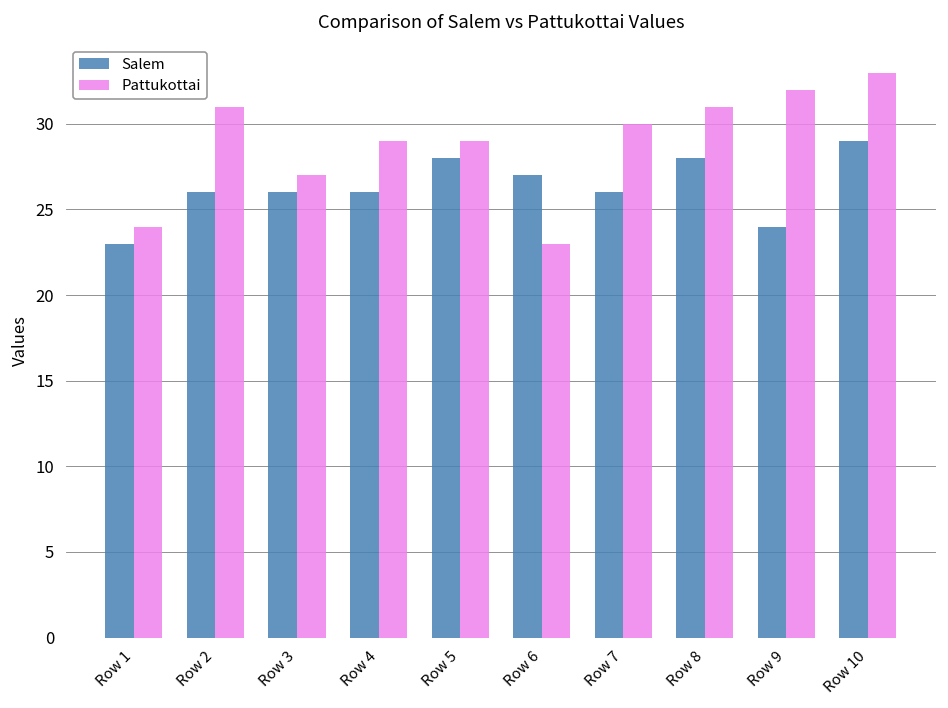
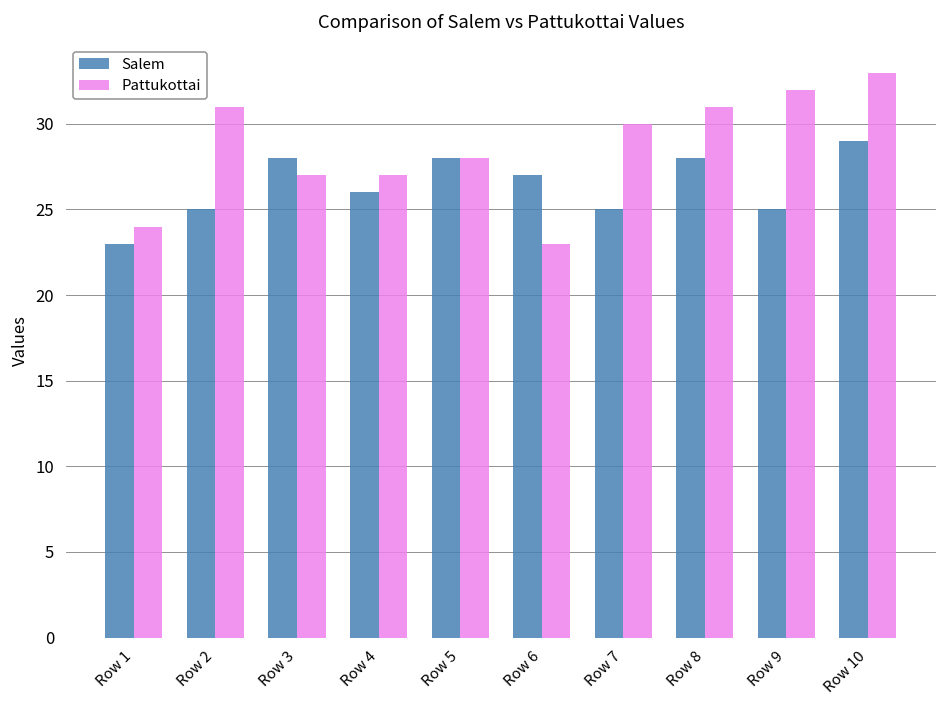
  {
    "Salem": {
      "Row 1": 23,
-     "Row 2": 26,
-     "Row 3": 26,
+     "Row 2": 25,
+     "Row 3": 28,
      "Row 4": 26,
      "Row 5": 28,
      "Row 6": 27,
-     "Row 7": 26,
+     "Row 7": 25,
      "Row 8": 28,
-     "Row 9": 24,
+     "Row 9": 25,
      "Row 10": 29
    },
    "Pattukottai": {
      "Row 1": 24,
      "Row 2": 31,
      "Row 3": 27,
-     "Row 4": 29,
-     "Row 5": 29,
+     "Row 4": 27,
+     "Row 5": 28,
      "Row 6": 23,
      "Row 7": 30,
      "Row 8": 31,
      "Row 9": 32,
      "Row 10": 33
    }
  }
